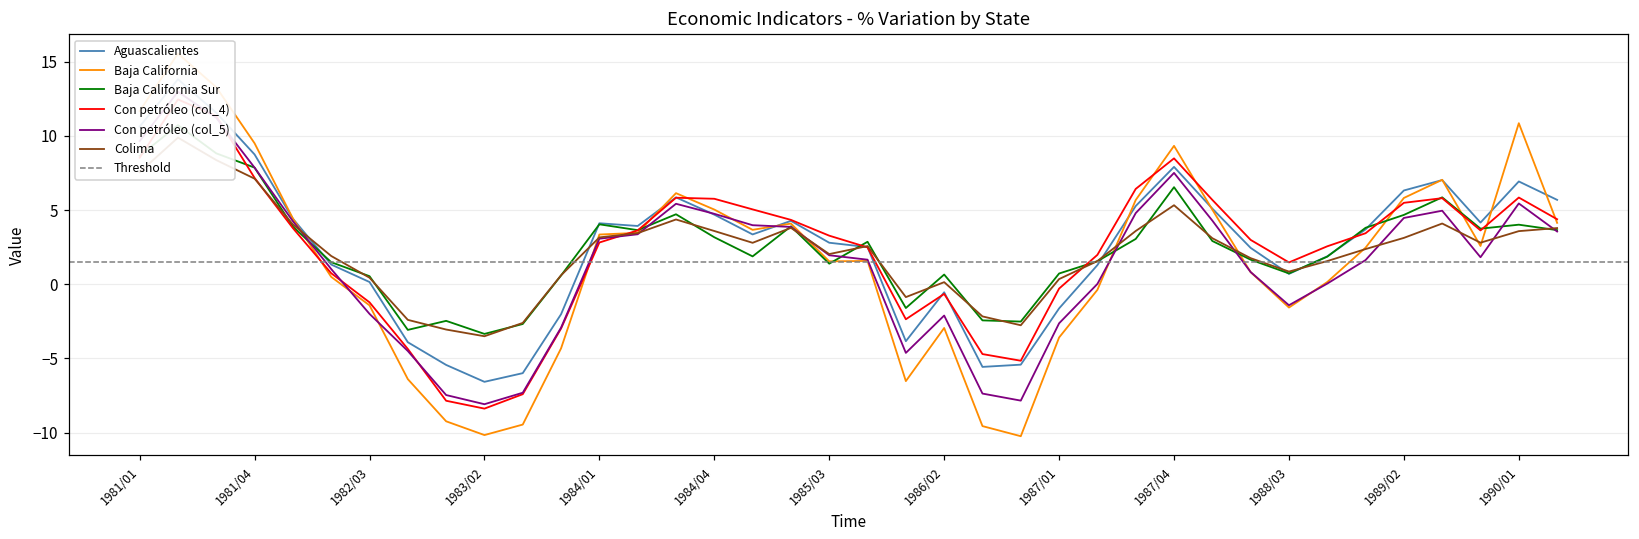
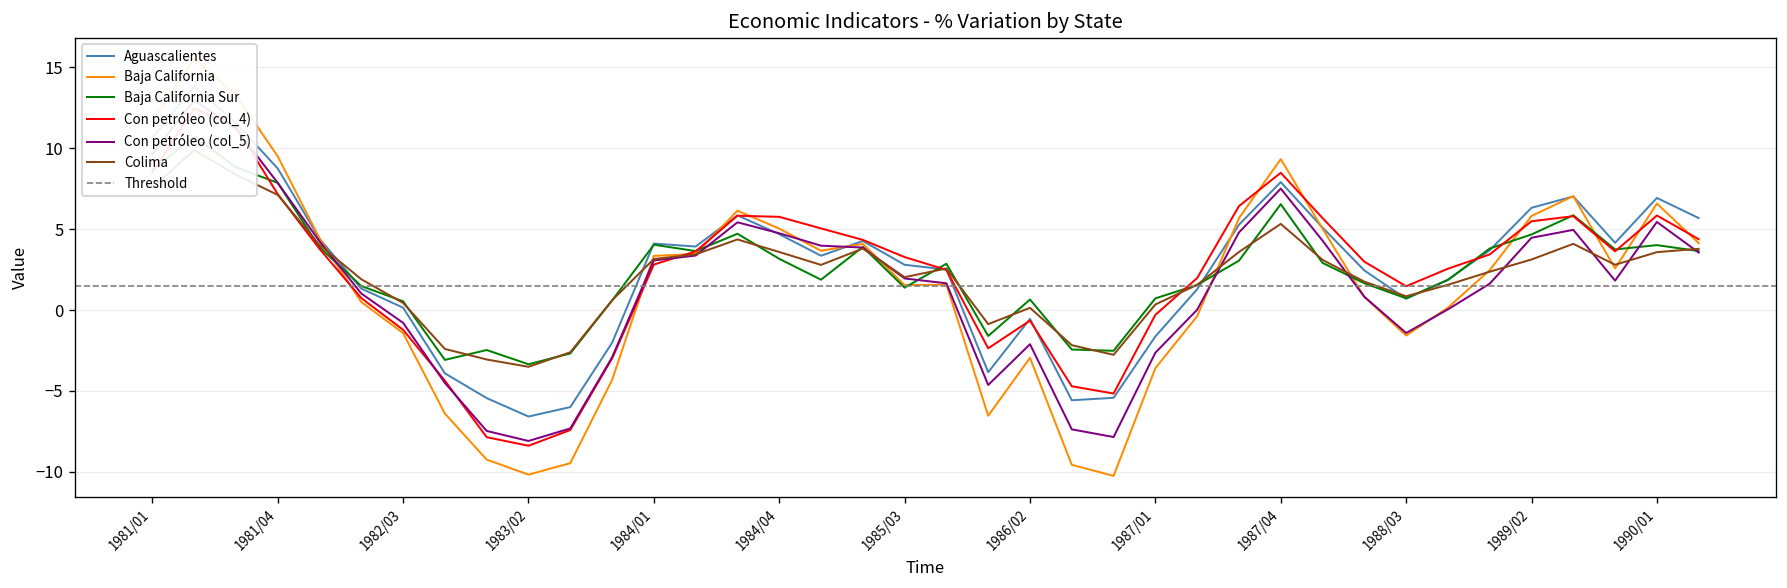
  {
    "Aguascalientes": {
      "1981/04": 8.7,
      "1982/03": 0.1,
      "1983/02": -6.6,
      "1985/03": 2.8,
      "1987/01": -1.6,
      "1987/04": 7.9,
      "1989/02": 6.3,
      "1990/01": 6.9
    },
    "Baja California": {
      "1981/04": 9.5,
      "1982/03": -1.4,
      "1983/02": -10.2,
      "1984/01": 3.3,
      "1984/04": 5.0,
      "1986/02": -3.0,
      "1987/01": -3.6,
      "1987/04": 9.3,
      "1989/02": 5.8,
-     "1990/01": 10.9
+     "1990/01": 6.6
    },
    "Baja California Sur": {
      "1984/04": 3.2,
      "1986/02": 0.7,
      "1987/01": 0.7,
      "1987/04": 6.5,
      "1989/02": 4.7,
      "1990/01": 4.0
    },
    "Con petróleo (col_4)": {
      "1982/03": -1.2,
      "1983/02": -8.4,
      "1984/01": 2.8,
      "1984/04": 5.8,
      "1985/03": 3.3,
      "1987/01": -0.3,
      "1987/04": 8.5,
      "1988/03": 1.5,
      "1989/02": 5.5,
      "1990/01": 5.8
    },
    "Con petróleo (col_5)": {
-     "1982/03": -2.0,
+     "1982/03": -0.8,
      "1983/02": -8.1,
      "1986/02": -2.1,
      "1987/01": -2.6,
      "1987/04": 7.5,
      "1989/02": 4.5,
      "1990/01": 5.4
    },
    "Colima": {
      "1981/01": 7.5,
      "1984/04": 3.6,
      "1986/02": 0.1,
      "1987/01": 0.3,
      "1987/04": 5.3,
      "1989/02": 3.1,
      "1990/01": 3.6
    }
  }
